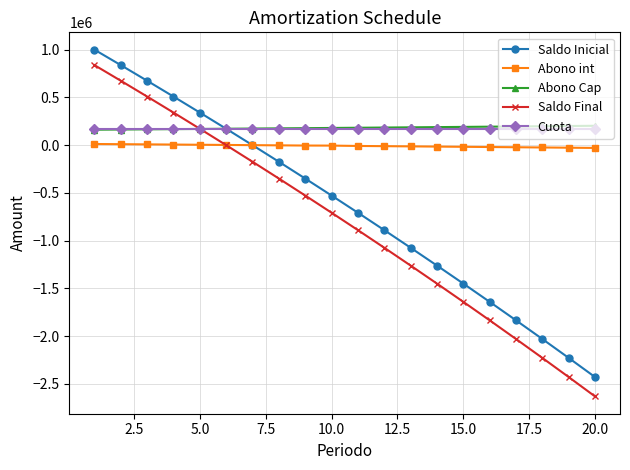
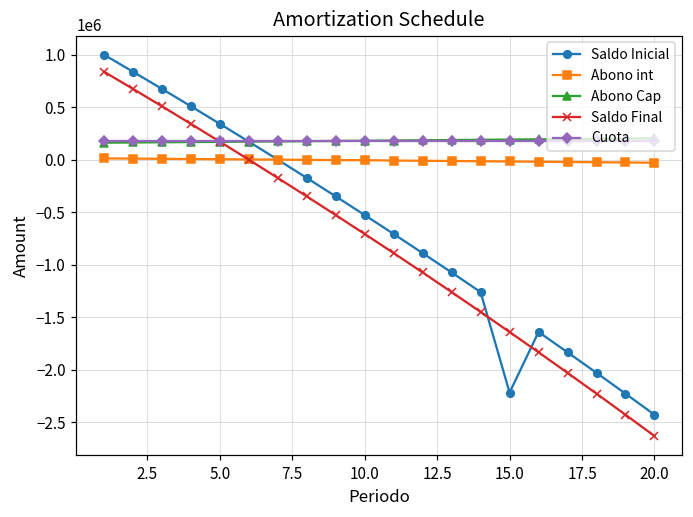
  {
    "Saldo Inicial": {
      "5.0": 300000,
      "10.0": -500000,
-     "15.0": -1400000,
+     "15.0": -2200000,
      "20.0": -2400000
    },
    "Abono int": {
      "5.0": 0,
      "10.0": 0,
      "15.0": 0,
      "20.0": 0
    },
    "Saldo Final": {
      "10.0": -700000,
      "15.0": -1600000,
      "20.0": -2600000
    }
  }
